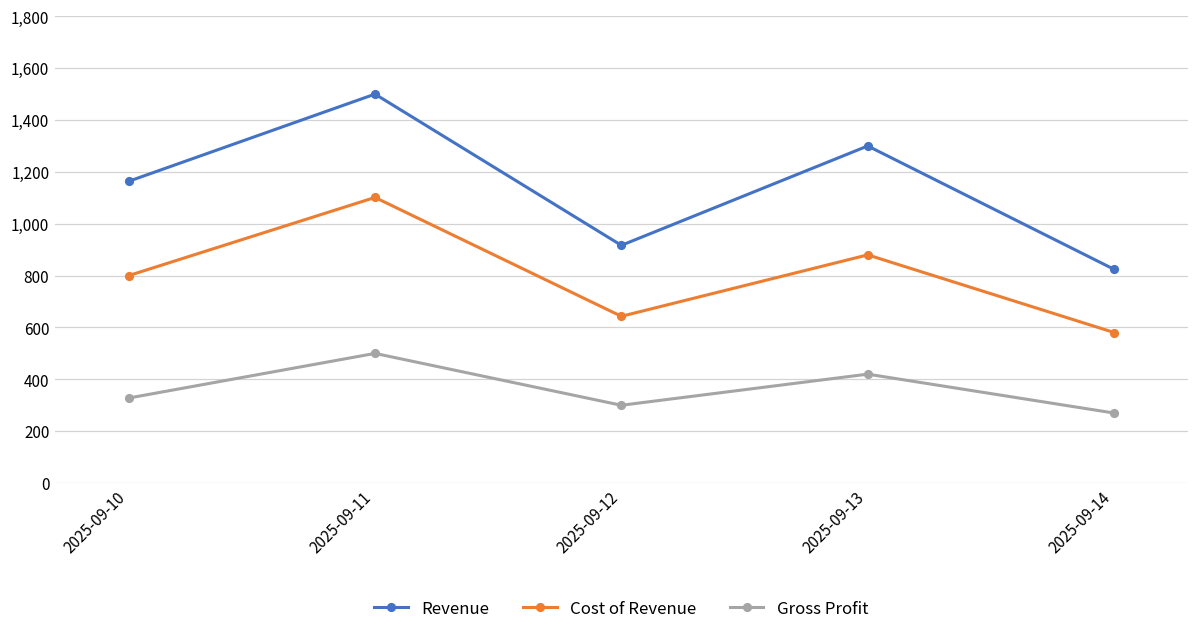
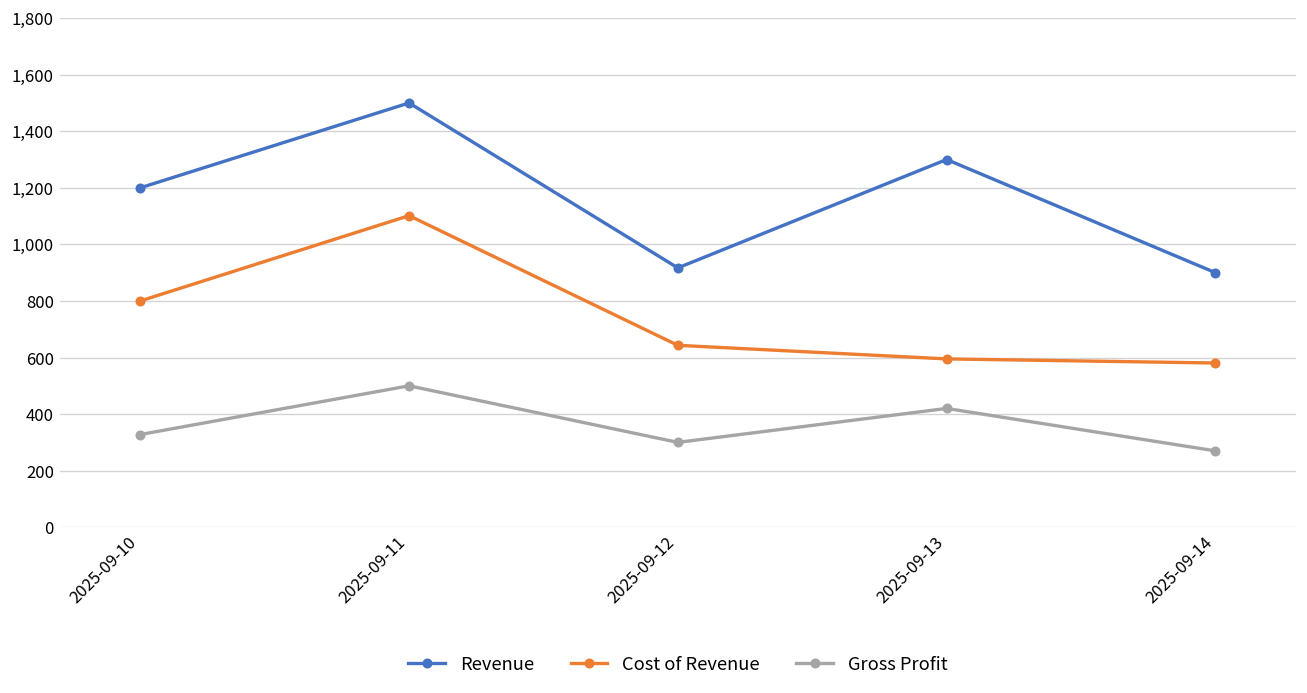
  {
    "Revenue": {
-     "2025-09-10": "1,160",
+     "2025-09-10": "1,200",
      "2025-09-11": "1,500",
      "2025-09-12": "920",
      "2025-09-13": "1,300",
-     "2025-09-14": "820"
+     "2025-09-14": "900"
    },
    "Cost of Revenue": {
      "2025-09-10": "800",
      "2025-09-11": "1,100",
      "2025-09-12": "640",
-     "2025-09-13": "880",
+     "2025-09-13": "600",
      "2025-09-14": "580"
    },
    "Gross Profit": {
      "2025-09-10": "330",
      "2025-09-11": "500",
      "2025-09-12": "300",
      "2025-09-13": "420",
      "2025-09-14": "270"
    }
  }
